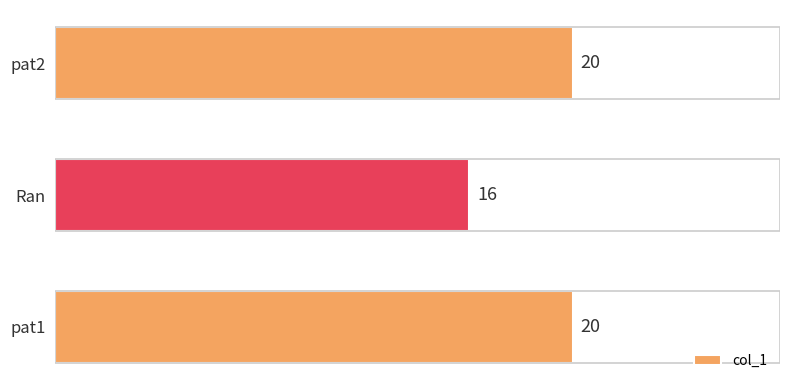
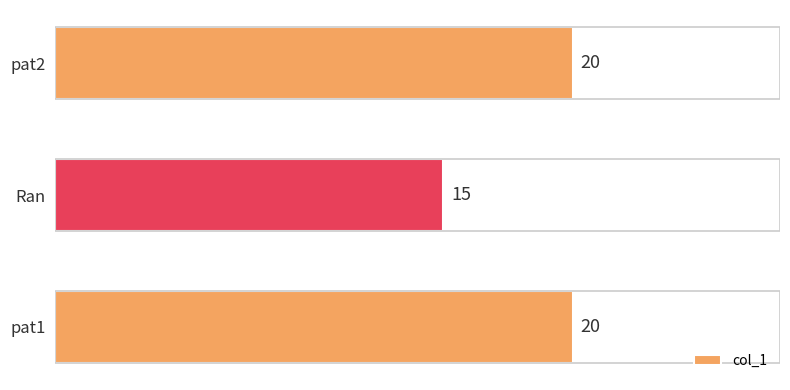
  {
    "pat2": 20,
-   "Ran": 16,
+   "Ran": 15,
    "pat1": 20
  }
